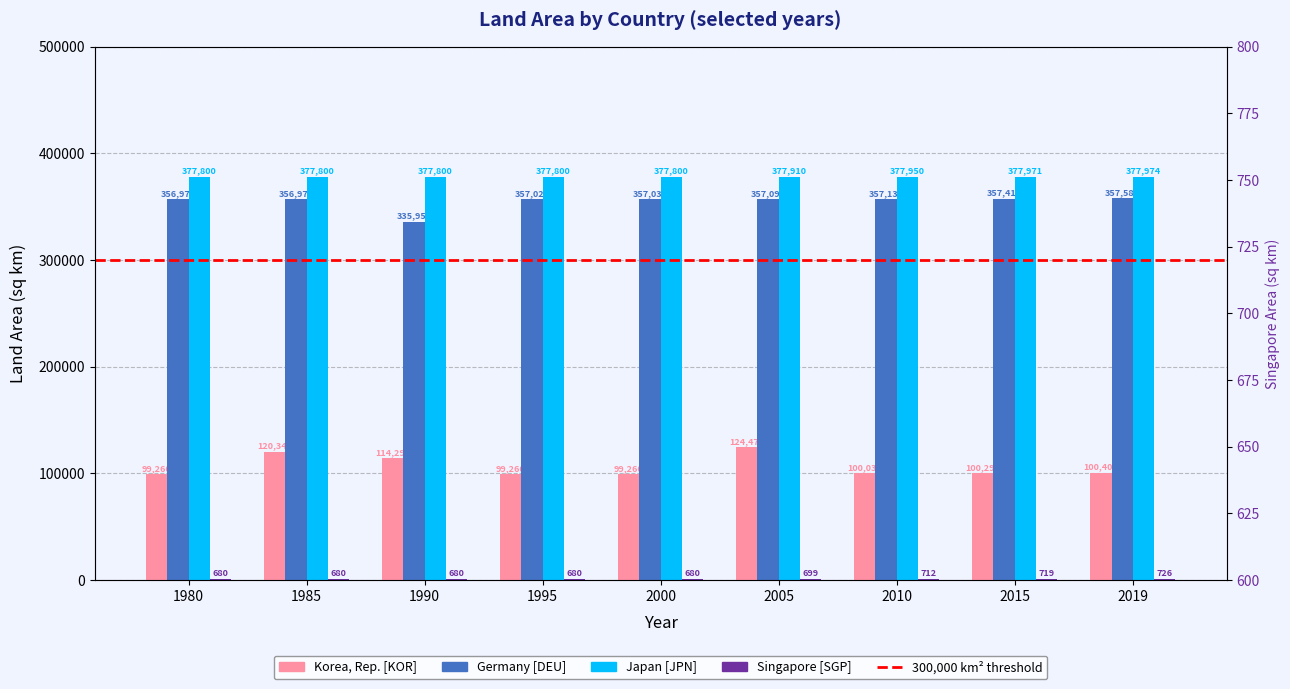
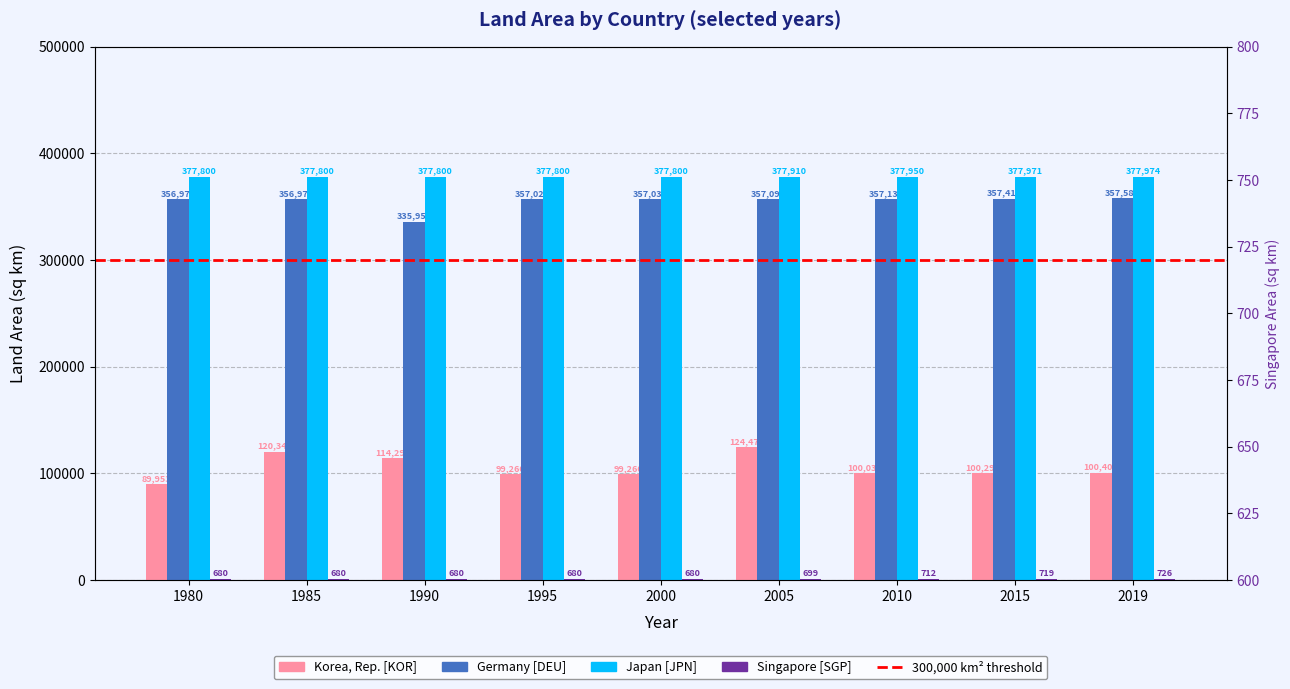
  {
    "Korea, Rep. [KOR]": {
-     "1980": "99,260",
+     "1980": "89,953",
      "1985": "120,347",
      "1990": "114,296",
      "1995": "99,260",
      "2000": "99,260",
      "2005": "124,474",
      "2010": "100,030",
      "2015": "100,295",
      "2019": "100,400"
    },
    "Germany [DEU]": {
      "1980": "356,970",
      "1985": "356,970",
      "1990": "335,952",
      "1995": "357,020",
      "2000": "357,030",
      "2005": "357,090",
      "2010": "357,130",
      "2015": "357,410",
      "2019": "357,580"
    },
    "Japan [JPN]": {
      "1980": "377,800",
      "1985": "377,800",
      "1990": "377,800",
      "1995": "377,800",
      "2000": "377,800",
      "2005": "377,910",
      "2010": "377,950",
      "2015": "377,971",
      "2019": "377,974"
    }
  }
